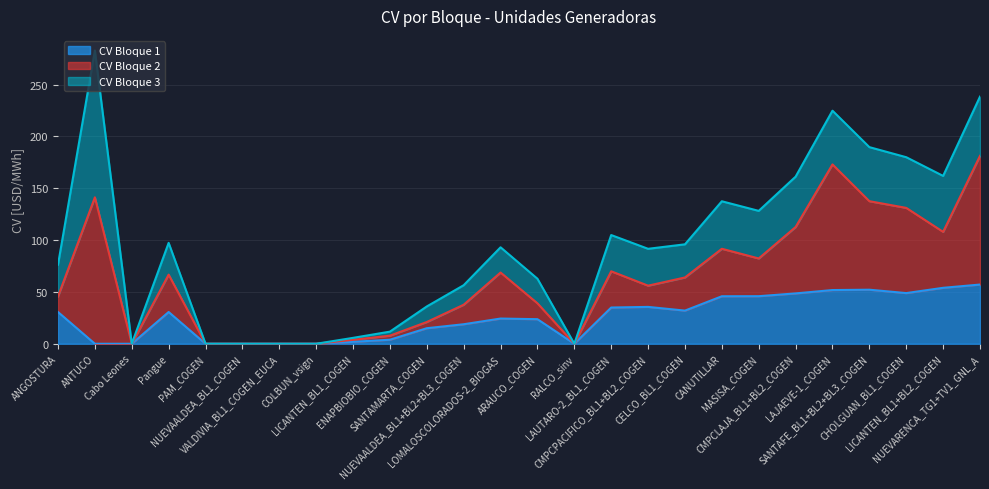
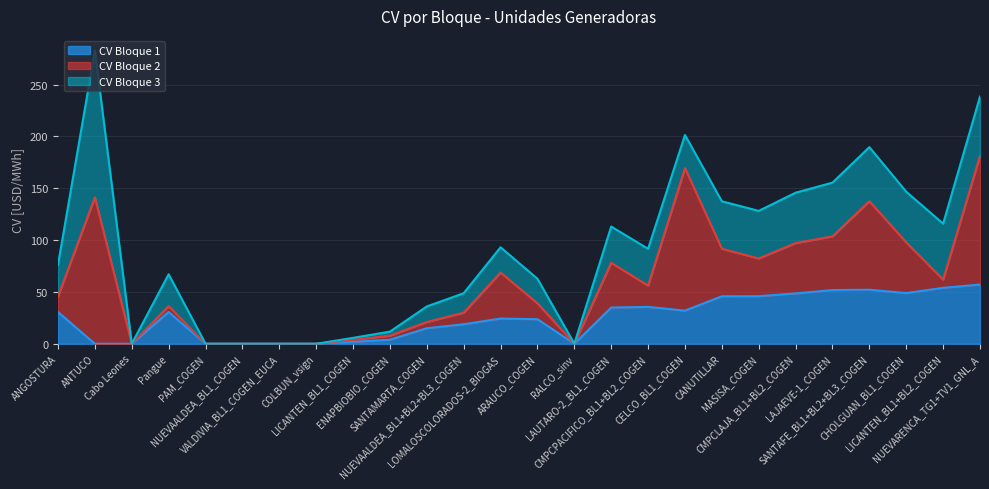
  {
    "CV Bloque 2": {
      "ANGOSTURA": 15,
      "ANTUCO": 141,
-     "Pangue": 36,
+     "Pangue": 6,
      "ENAPBIOBIO_COGEN": 4,
      "SANTAMARTA_COGEN": 6,
-     "NUEVAALDEA_BL1+BL2+BL3_COGEN": 19,
+     "NUEVAALDEA_BL1+BL2+BL3_COGEN": 11,
      "LOMALOSCOLORADOS-2_BIOGAS": 44,
      "ARAUCO_COGEN": 15,
-     "LAUTARO-2_BL1_COGEN": 35,
+     "LAUTARO-2_BL1_COGEN": 43,
      "CMPCPACIFICO_BL1+BL2_COGEN": 20,
-     "CELCO_BL1_COGEN": 32,
+     "CELCO_BL1_COGEN": 137,
      "CANUTILLAR": 46,
      "MASISA_COGEN": 36,
-     "CMPCLAJA_BL1+BL2_COGEN": 64,
-     "LAJAEVE-1_COGEN": 121,
+     "CMPCLAJA_BL1+BL2_COGEN": 49,
+     "LAJAEVE-1_COGEN": 52,
      "SANTAFE_BL1+BL2+BL3_COGEN": 85,
-     "CHOLGUAN_BL1_COGEN": 82,
-     "LICANTEN_BL1+BL2_COGEN": 54,
+     "CHOLGUAN_BL1_COGEN": 49,
+     "LICANTEN_BL1+BL2_COGEN": 8,
      "NUEVARENCA_TG1+TV1_GNL_A": 124
    }
  }
